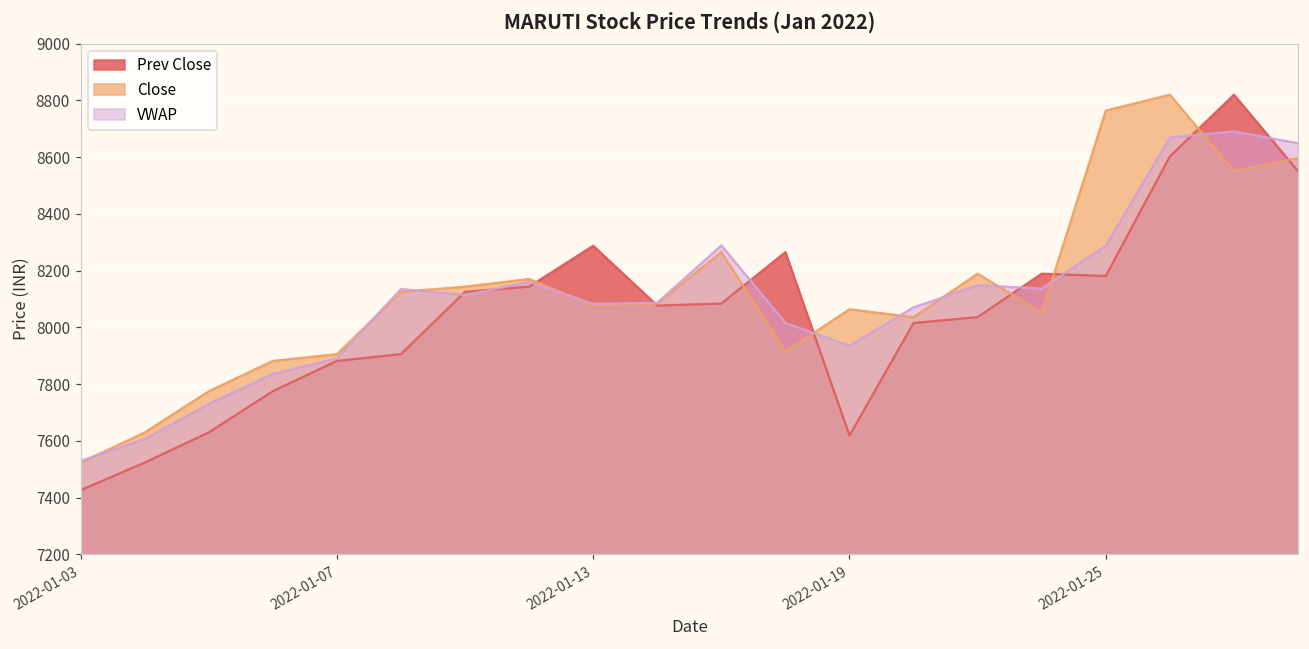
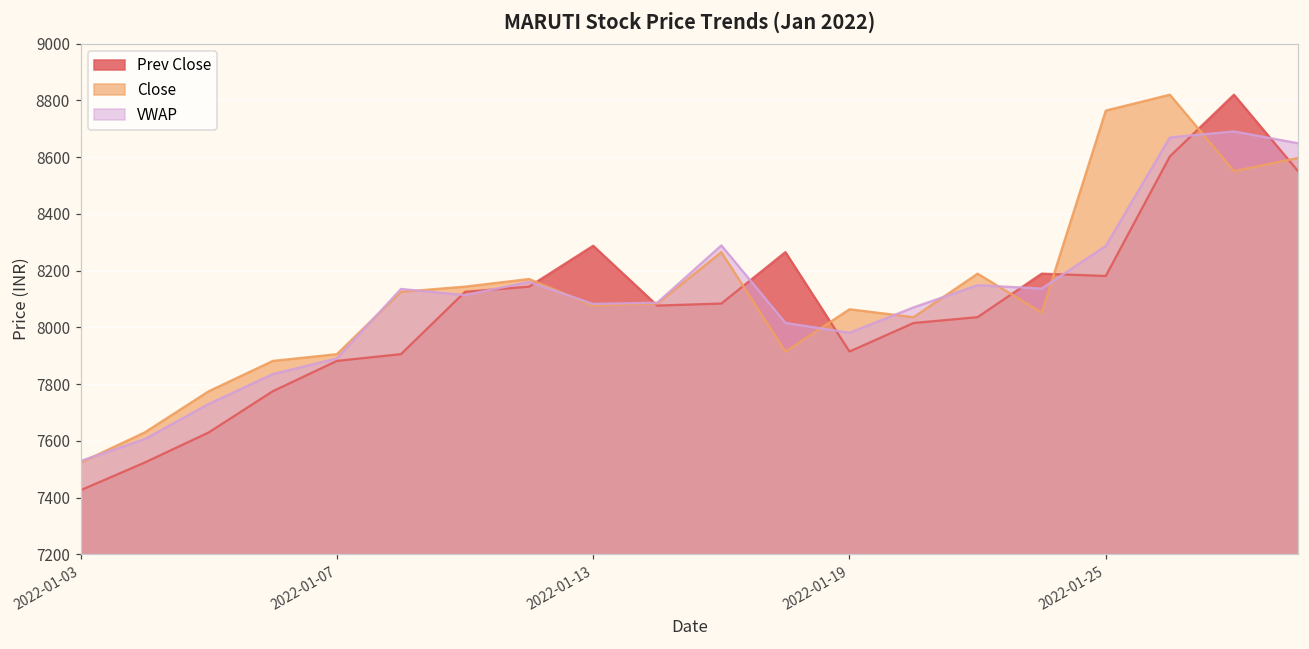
  {
    "Prev Close": {
      "2022-01-03": 7430,
      "2022-01-13": 8290,
-     "2022-01-19": 7620,
+     "2022-01-19": 7920,
      "2022-01-25": 8180
    },
    "Close": {
      "2022-01-07": 7910,
      "2022-01-19": 8060,
      "2022-01-25": 8760
    },
    "VWAP": {
-     "2022-01-19": 7940,
+     "2022-01-19": 7980,
      "2022-01-25": 8290
    }
  }
